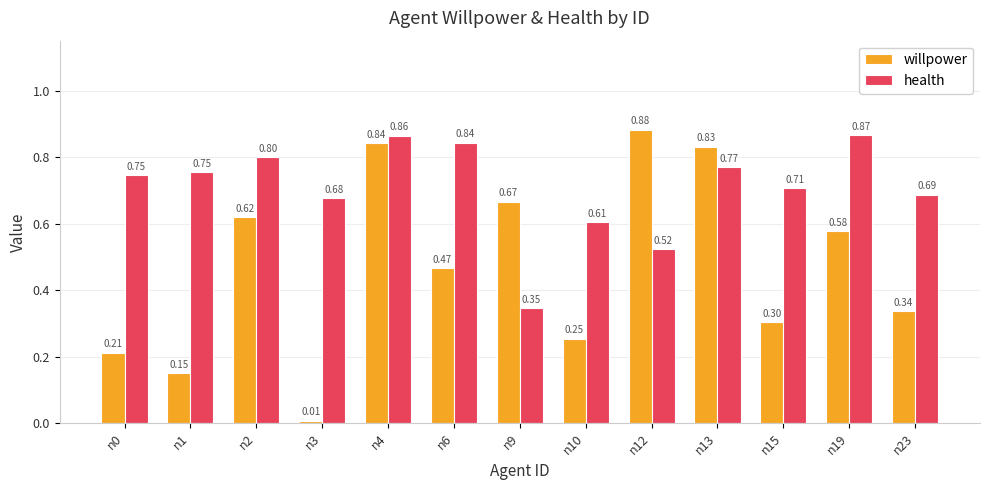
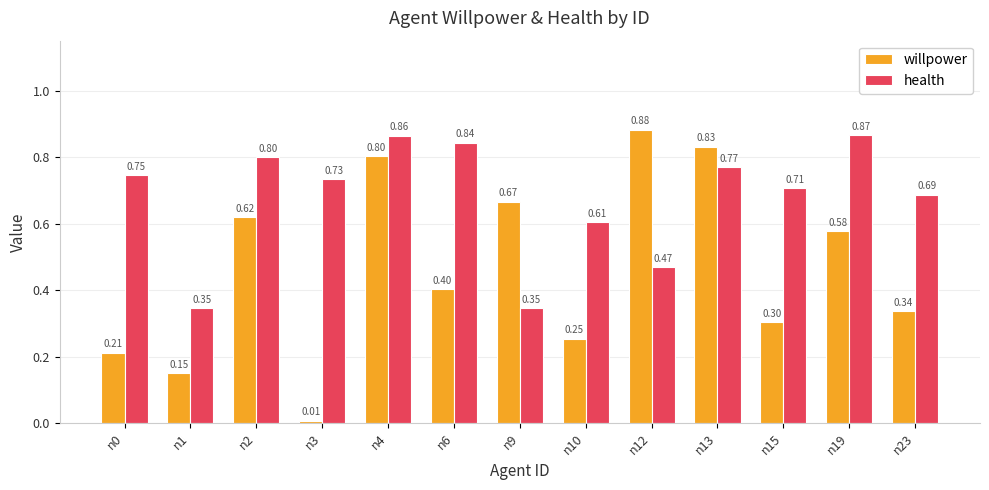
  {
    "willpower": {
      "n0": 0.21,
      "n1": 0.15,
      "n2": 0.62,
      "n3": 0.01,
-     "n4": 0.84,
-     "n6": 0.47,
+     "n4": 0.80,
+     "n6": 0.40,
      "n9": 0.67,
      "n10": 0.25,
      "n12": 0.88,
      "n13": 0.83,
      "n15": 0.30,
      "n19": 0.58,
      "n23": 0.34
    },
    "health": {
      "n0": 0.75,
-     "n1": 0.75,
+     "n1": 0.35,
      "n2": 0.80,
-     "n3": 0.68,
+     "n3": 0.73,
      "n4": 0.86,
      "n6": 0.84,
      "n9": 0.35,
      "n10": 0.61,
-     "n12": 0.52,
+     "n12": 0.47,
      "n13": 0.77,
      "n15": 0.71,
      "n19": 0.87,
      "n23": 0.69
    }
  }
